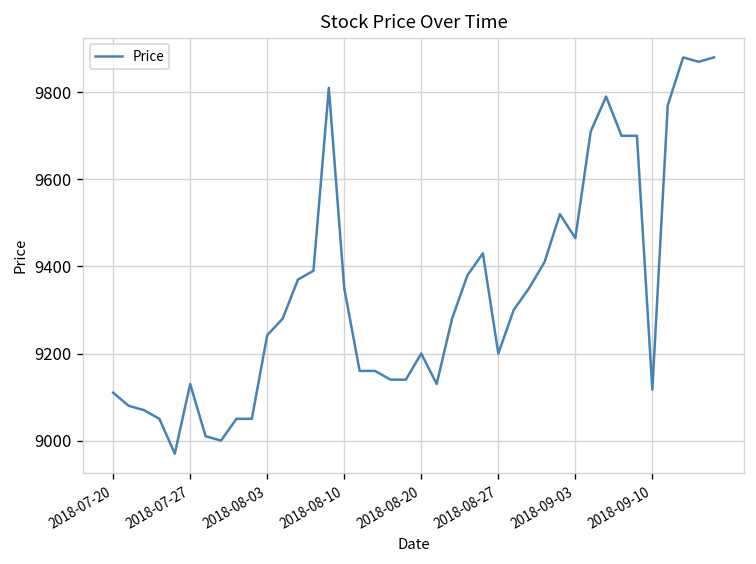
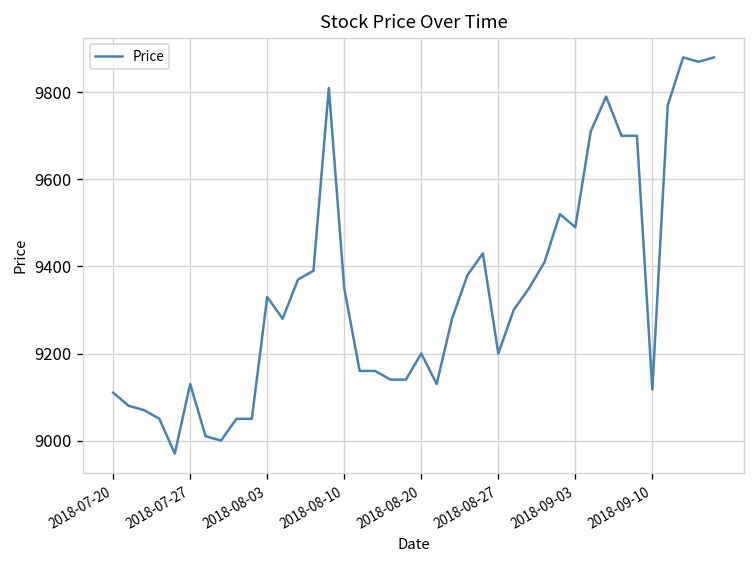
  {
    "2018-07-20": 9110,
    "2018-07-27": 9130,
-   "2018-08-03": 9240,
+   "2018-08-03": 9330,
    "2018-08-10": 9350,
    "2018-08-20": 9200,
    "2018-08-27": 9200,
-   "2018-09-03": 9470,
+   "2018-09-03": 9490,
    "2018-09-10": 9120
  }
